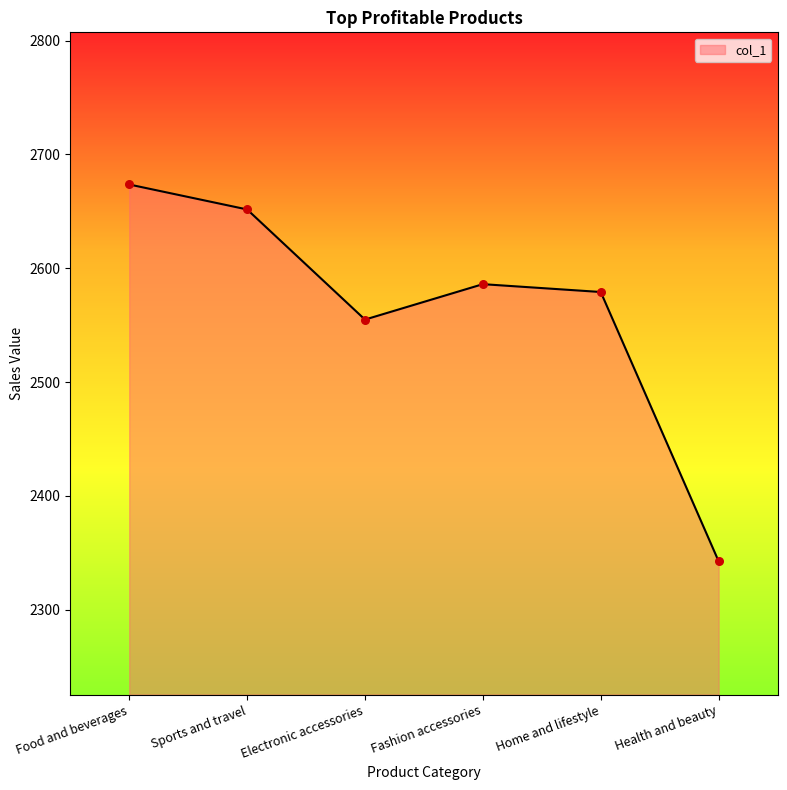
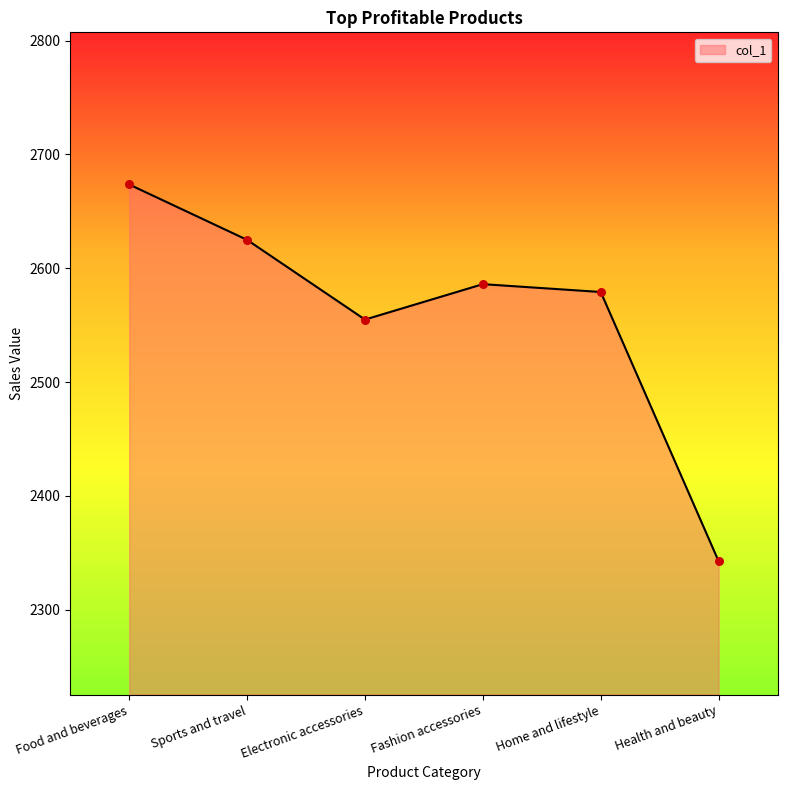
  {
    "Food and beverages": 2674,
-   "Sports and travel": 2652,
+   "Sports and travel": 2625,
    "Electronic accessories": 2555,
    "Fashion accessories": 2586,
    "Home and lifestyle": 2579,
    "Health and beauty": 2343
  }
